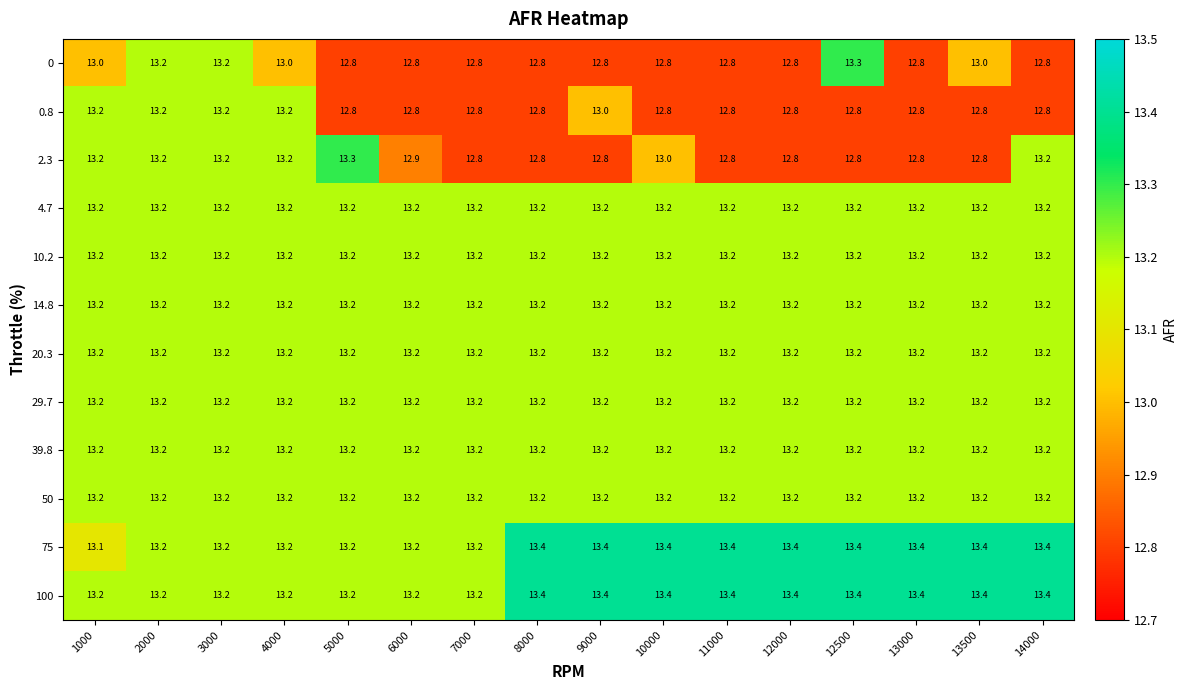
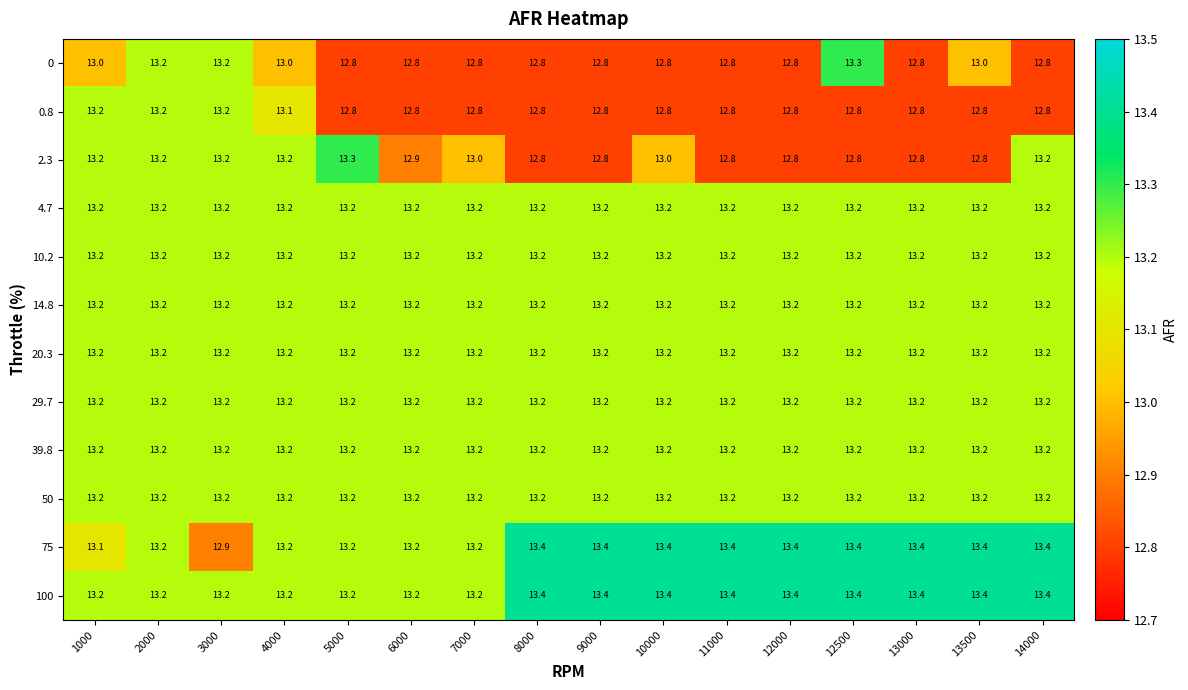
  {
    "0": {
      "1000": 13.0,
      "2000": 13.2,
      "3000": 13.2,
      "4000": 13.0,
      "5000": 12.8,
      "6000": 12.8,
      "7000": 12.8,
      "8000": 12.8,
      "9000": 12.8,
      "10000": 12.8,
      "11000": 12.8,
      "12000": 12.8,
      "12500": 13.3,
      "13000": 12.8,
      "13500": 13.0,
      "14000": 12.8
    },
    "0.8": {
      "1000": 13.2,
      "2000": 13.2,
      "3000": 13.2,
-     "4000": 13.2,
+     "4000": 13.1,
      "5000": 12.8,
      "6000": 12.8,
      "7000": 12.8,
      "8000": 12.8,
-     "9000": 13.0,
+     "9000": 12.8,
      "10000": 12.8,
      "11000": 12.8,
      "12000": 12.8,
      "12500": 12.8,
      "13000": 12.8,
      "13500": 12.8,
      "14000": 12.8
    },
    "2.3": {
      "1000": 13.2,
      "2000": 13.2,
      "3000": 13.2,
      "4000": 13.2,
      "5000": 13.3,
      "6000": 12.9,
-     "7000": 12.8,
+     "7000": 13.0,
      "8000": 12.8,
      "9000": 12.8,
      "10000": 13.0,
      "11000": 12.8,
      "12000": 12.8,
      "12500": 12.8,
      "13000": 12.8,
      "13500": 12.8,
      "14000": 13.2
    },
    "4.7": {
      "1000": 13.2,
      "2000": 13.2,
      "3000": 13.2,
      "4000": 13.2,
      "5000": 13.2,
      "6000": 13.2,
      "7000": 13.2,
      "8000": 13.2,
      "9000": 13.2,
      "10000": 13.2,
      "11000": 13.2,
      "12000": 13.2,
      "12500": 13.2,
      "13000": 13.2,
      "13500": 13.2,
      "14000": 13.2
    },
    "10.2": {
      "1000": 13.2,
      "2000": 13.2,
      "3000": 13.2,
      "4000": 13.2,
      "5000": 13.2,
      "6000": 13.2,
      "7000": 13.2,
      "8000": 13.2,
      "9000": 13.2,
      "10000": 13.2,
      "11000": 13.2,
      "12000": 13.2,
      "12500": 13.2,
      "13000": 13.2,
      "13500": 13.2,
      "14000": 13.2
    },
    "14.8": {
      "1000": 13.2,
      "2000": 13.2,
      "3000": 13.2,
      "4000": 13.2,
      "5000": 13.2,
      "6000": 13.2,
      "7000": 13.2,
      "8000": 13.2,
      "9000": 13.2,
      "10000": 13.2,
      "11000": 13.2,
      "12000": 13.2,
      "12500": 13.2,
      "13000": 13.2,
      "13500": 13.2,
      "14000": 13.2
    },
    "20.3": {
      "1000": 13.2,
      "2000": 13.2,
      "3000": 13.2,
      "4000": 13.2,
      "5000": 13.2,
      "6000": 13.2,
      "7000": 13.2,
      "8000": 13.2,
      "9000": 13.2,
      "10000": 13.2,
      "11000": 13.2,
      "12000": 13.2,
      "12500": 13.2,
      "13000": 13.2,
      "13500": 13.2,
      "14000": 13.2
    },
    "29.7": {
      "1000": 13.2,
      "2000": 13.2,
      "3000": 13.2,
      "4000": 13.2,
      "5000": 13.2,
      "6000": 13.2,
      "7000": 13.2,
      "8000": 13.2,
      "9000": 13.2,
      "10000": 13.2,
      "11000": 13.2,
      "12000": 13.2,
      "12500": 13.2,
      "13000": 13.2,
      "13500": 13.2,
      "14000": 13.2
    },
    "39.8": {
      "1000": 13.2,
      "2000": 13.2,
      "3000": 13.2,
      "4000": 13.2,
      "5000": 13.2,
      "6000": 13.2,
      "7000": 13.2,
      "8000": 13.2,
      "9000": 13.2,
      "10000": 13.2,
      "11000": 13.2,
      "12000": 13.2,
      "12500": 13.2,
      "13000": 13.2,
      "13500": 13.2,
      "14000": 13.2
    },
    "50": {
      "1000": 13.2,
      "2000": 13.2,
      "3000": 13.2,
      "4000": 13.2,
      "5000": 13.2,
      "6000": 13.2,
      "7000": 13.2,
      "8000": 13.2,
      "9000": 13.2,
      "10000": 13.2,
      "11000": 13.2,
      "12000": 13.2,
      "12500": 13.2,
      "13000": 13.2,
      "13500": 13.2,
      "14000": 13.2
    },
    "75": {
      "1000": 13.1,
      "2000": 13.2,
-     "3000": 13.2,
+     "3000": 12.9,
      "4000": 13.2,
      "5000": 13.2,
      "6000": 13.2,
      "7000": 13.2,
      "8000": 13.4,
      "9000": 13.4,
      "10000": 13.4,
      "11000": 13.4,
      "12000": 13.4,
      "12500": 13.4,
      "13000": 13.4,
      "13500": 13.4,
      "14000": 13.4
    },
    "100": {
      "1000": 13.2,
      "2000": 13.2,
      "3000": 13.2,
      "4000": 13.2,
      "5000": 13.2,
      "6000": 13.2,
      "7000": 13.2,
      "8000": 13.4,
      "9000": 13.4,
      "10000": 13.4,
      "11000": 13.4,
      "12000": 13.4,
      "12500": 13.4,
      "13000": 13.4,
      "13500": 13.4,
      "14000": 13.4
    }
  }
